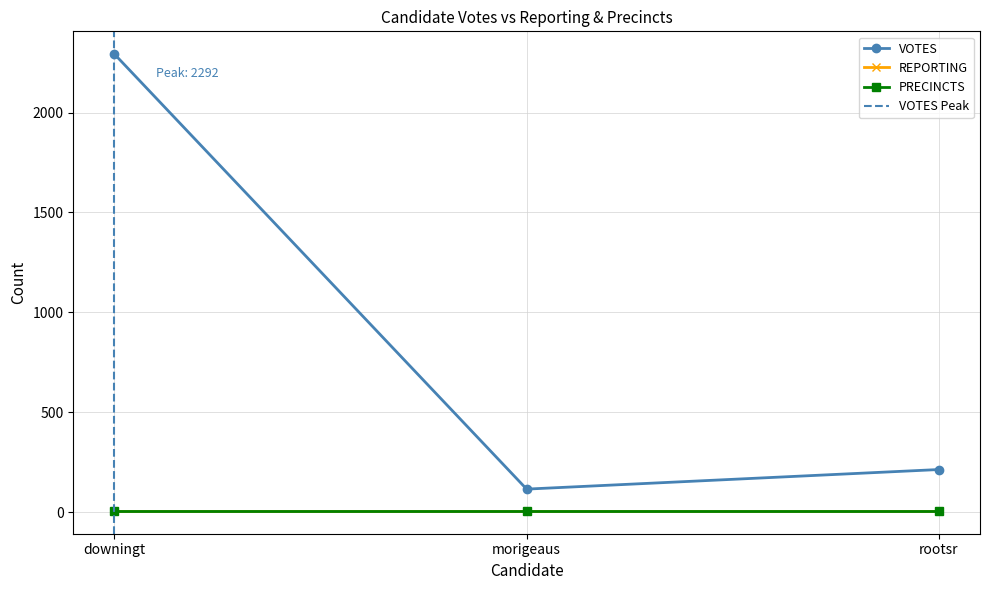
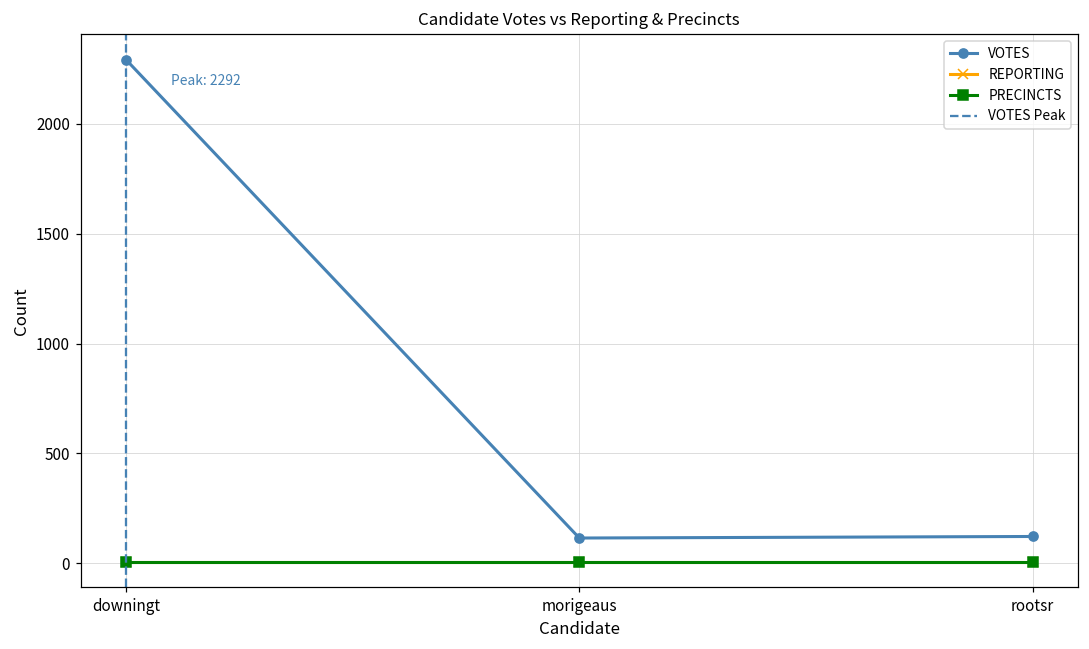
  {
    "VOTES": {
      "downingt": 2290,
      "morigeaus": 120,
-     "rootsr": 210
+     "rootsr": 120
    },
    "PRECINCTS": {
      "downingt": 10,
      "morigeaus": 10,
      "rootsr": 10
    }
  }
